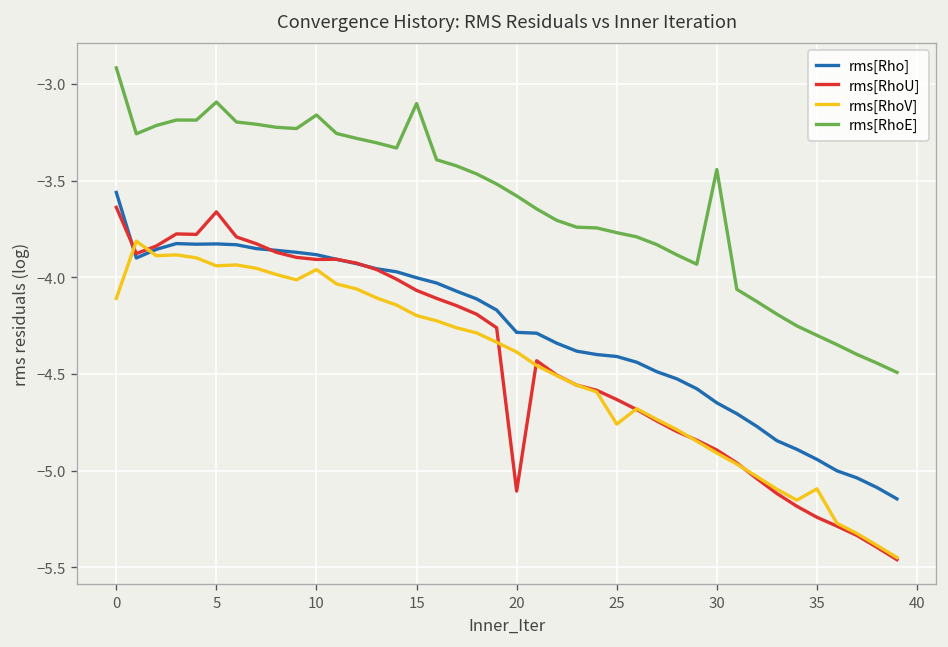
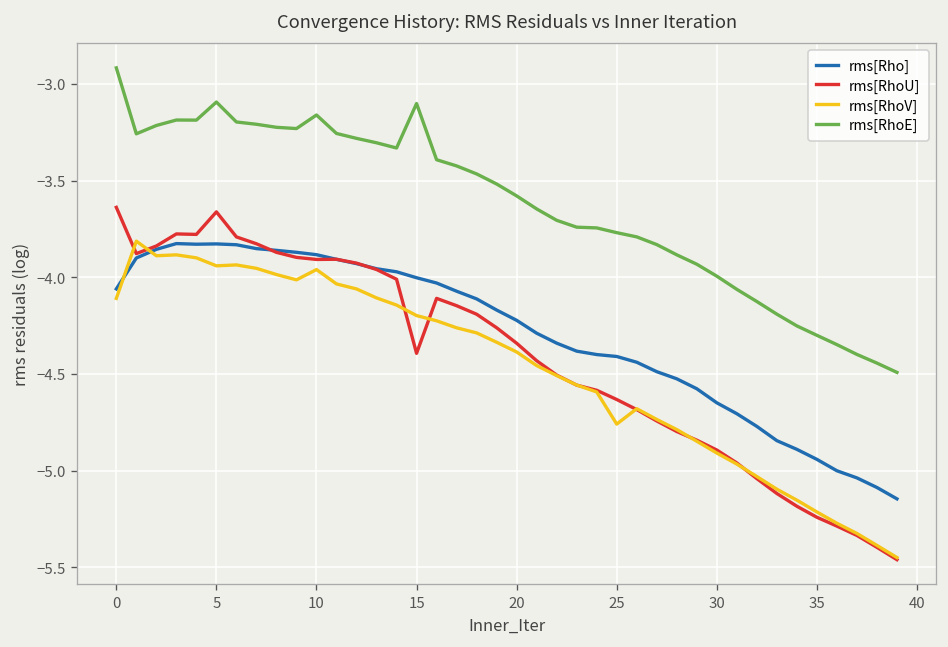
  {
    "rms[Rho]": {
-     "0": -3.56,
+     "0": -4.06,
      "5": -3.83,
      "10": -3.88,
      "15": -4.00,
-     "20": -4.28,
+     "20": -4.22,
      "25": -4.41,
      "30": -4.65,
      "35": -4.94
    },
    "rms[RhoU]": {
      "0": -3.64,
      "5": -3.66,
      "10": -3.91,
-     "15": -4.07,
-     "20": -5.11,
+     "15": -4.39,
+     "20": -4.34,
      "25": -4.63,
      "35": -5.24
    },
    "rms[RhoV]": {
      "0": -4.11,
      "5": -3.94,
      "10": -3.96,
      "15": -4.20,
      "20": -4.39,
      "25": -4.76,
-     "35": -5.09
+     "35": -5.21
    },
    "rms[RhoE]": {
      "0": -2.92,
      "5": -3.09,
      "10": -3.16,
      "15": -3.10,
      "20": -3.58,
      "25": -3.77,
-     "30": -3.44,
+     "30": -3.99,
      "35": -4.30
    }
  }
